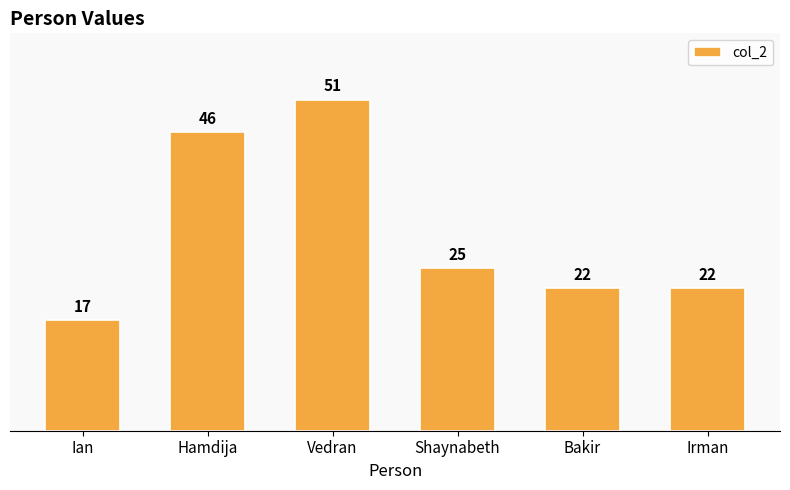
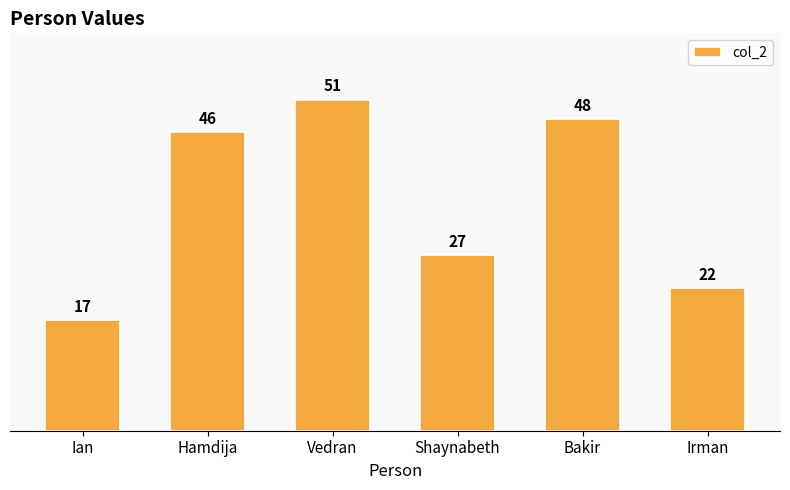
  {
    "Ian": 17,
    "Hamdija": 46,
    "Vedran": 51,
-   "Shaynabeth": 25,
-   "Bakir": 22,
+   "Shaynabeth": 27,
+   "Bakir": 48,
    "Irman": 22
  }
